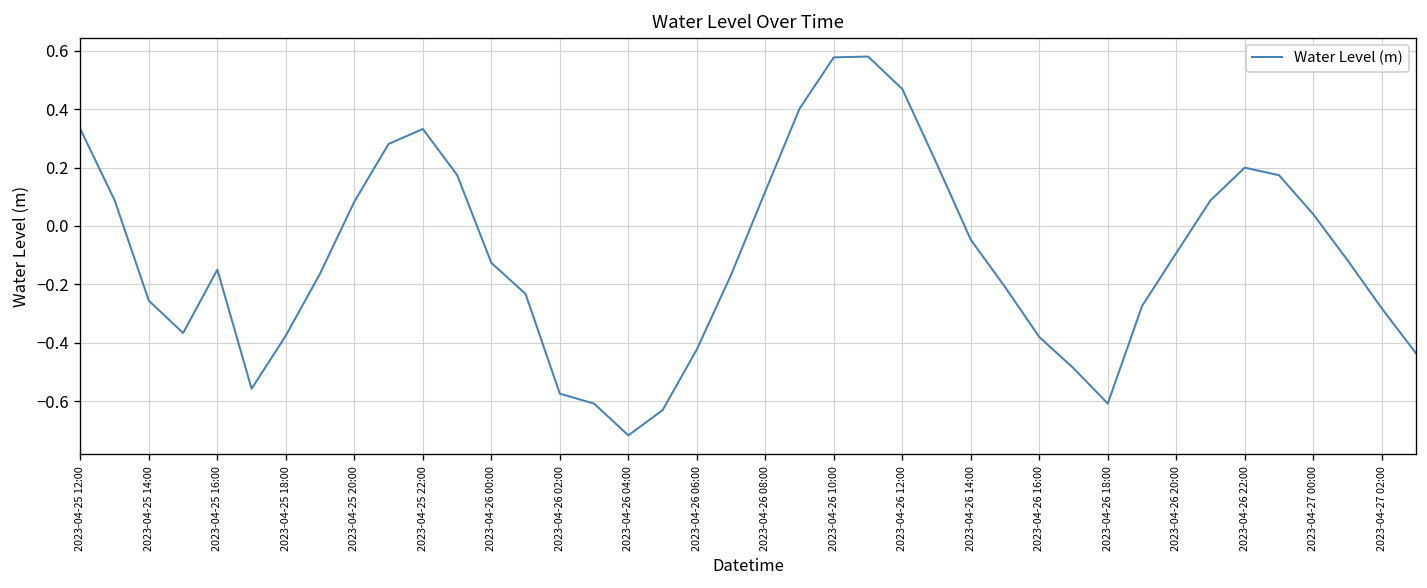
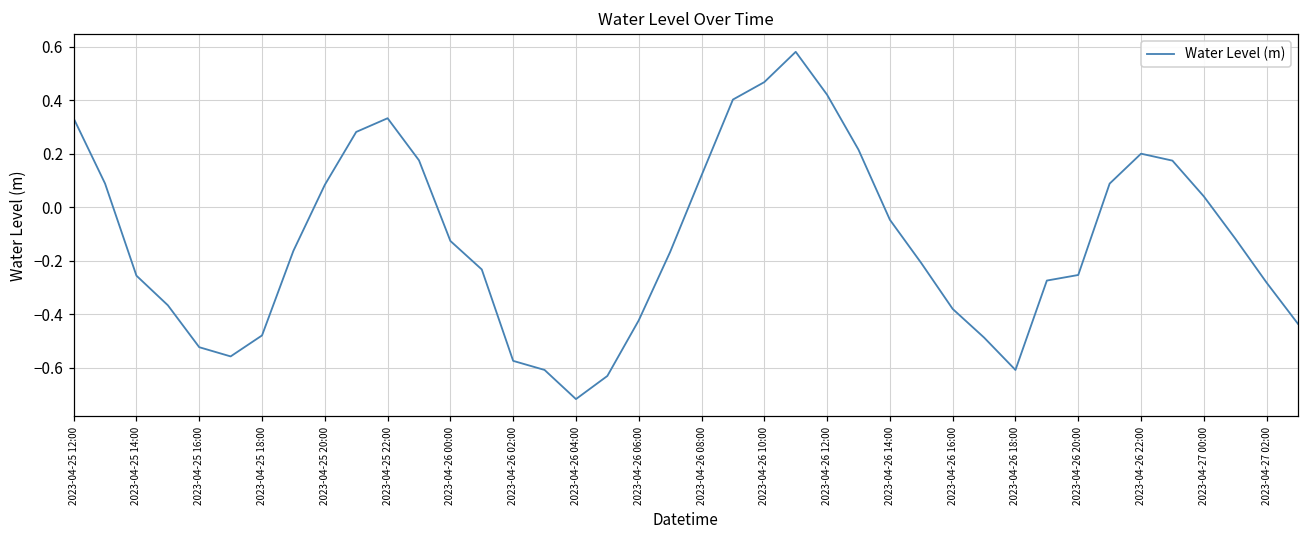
  {
    "2023-04-25 12:00": 0.33,
    "2023-04-25 14:00": -0.26,
-   "2023-04-25 16:00": -0.15,
-   "2023-04-25 18:00": -0.38,
+   "2023-04-25 16:00": -0.52,
+   "2023-04-25 18:00": -0.48,
    "2023-04-25 20:00": 0.08,
    "2023-04-25 22:00": 0.33,
    "2023-04-26 00:00": -0.13,
    "2023-04-26 02:00": -0.57,
    "2023-04-26 04:00": -0.72,
    "2023-04-26 06:00": -0.42,
    "2023-04-26 08:00": 0.12,
-   "2023-04-26 10:00": 0.58,
-   "2023-04-26 12:00": 0.47,
+   "2023-04-26 10:00": 0.47,
+   "2023-04-26 12:00": 0.42,
    "2023-04-26 14:00": -0.05,
    "2023-04-26 16:00": -0.38,
    "2023-04-26 18:00": -0.61,
-   "2023-04-26 20:00": -0.09,
+   "2023-04-26 20:00": -0.25,
    "2023-04-26 22:00": 0.20,
    "2023-04-27 00:00": 0.04,
    "2023-04-27 02:00": -0.28
  }
